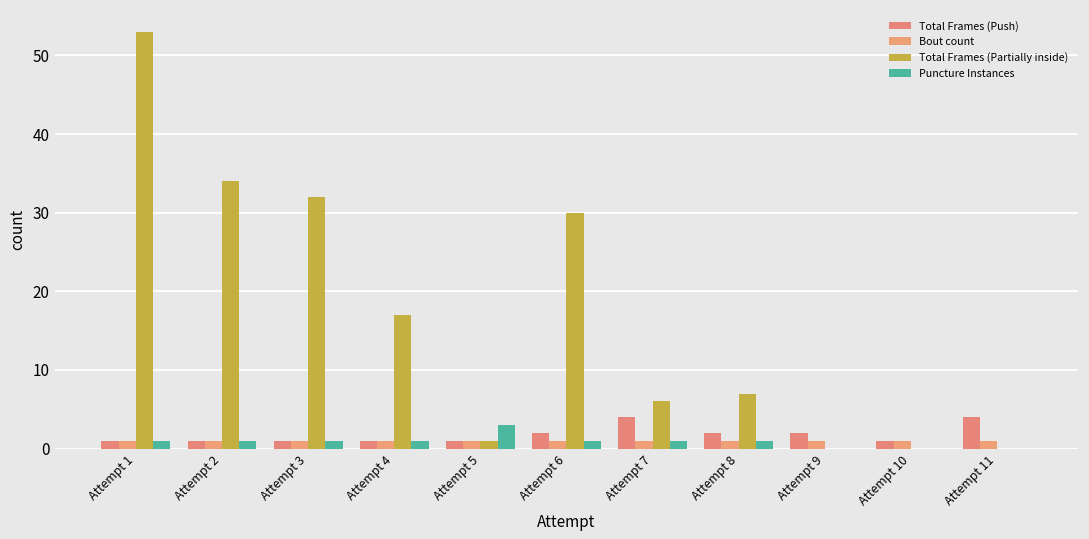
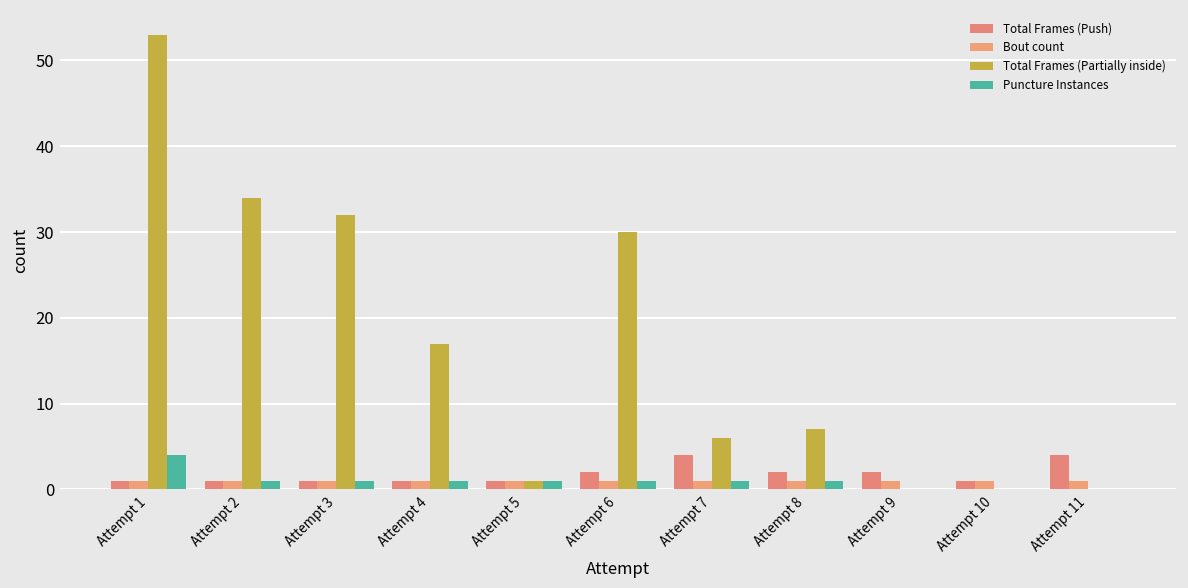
  {
    "Total Frames (Partially inside)": {
      "Attempt 1": 53,
      "Attempt 2": 34,
      "Attempt 3": 32,
      "Attempt 4": 17,
      "Attempt 5": 1,
      "Attempt 6": 30,
      "Attempt 7": 6,
      "Attempt 8": 7,
      "Attempt 9": 0,
      "Attempt 10": 0,
      "Attempt 11": 0
    },
    "Puncture Instances": {
-     "Attempt 1": 1,
+     "Attempt 1": 4,
      "Attempt 2": 1,
      "Attempt 3": 1,
      "Attempt 4": 1,
-     "Attempt 5": 3,
+     "Attempt 5": 1,
      "Attempt 6": 1,
      "Attempt 7": 1,
      "Attempt 8": 1,
      "Attempt 9": 0,
      "Attempt 10": 0,
      "Attempt 11": 0
    }
  }
